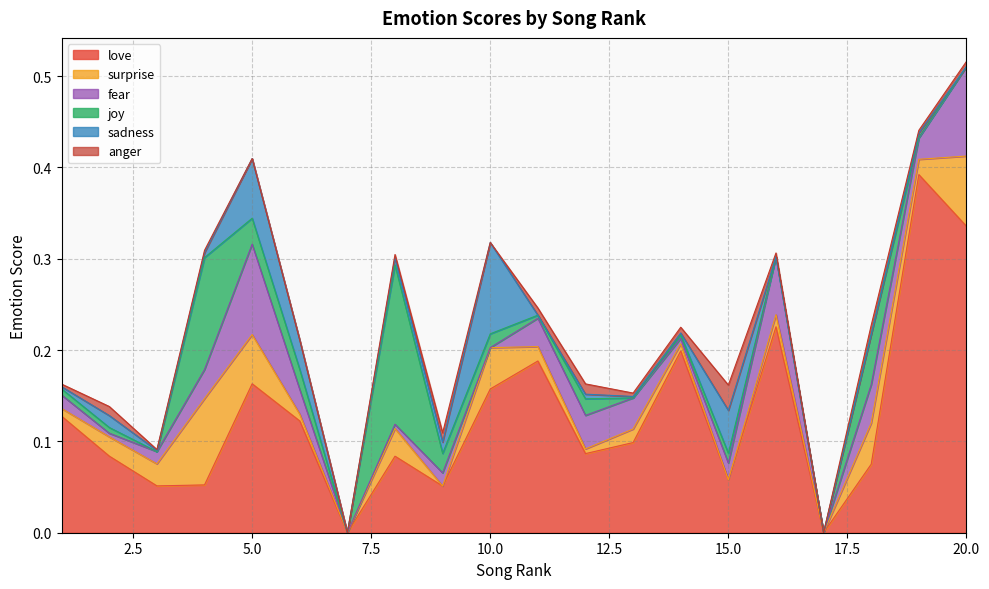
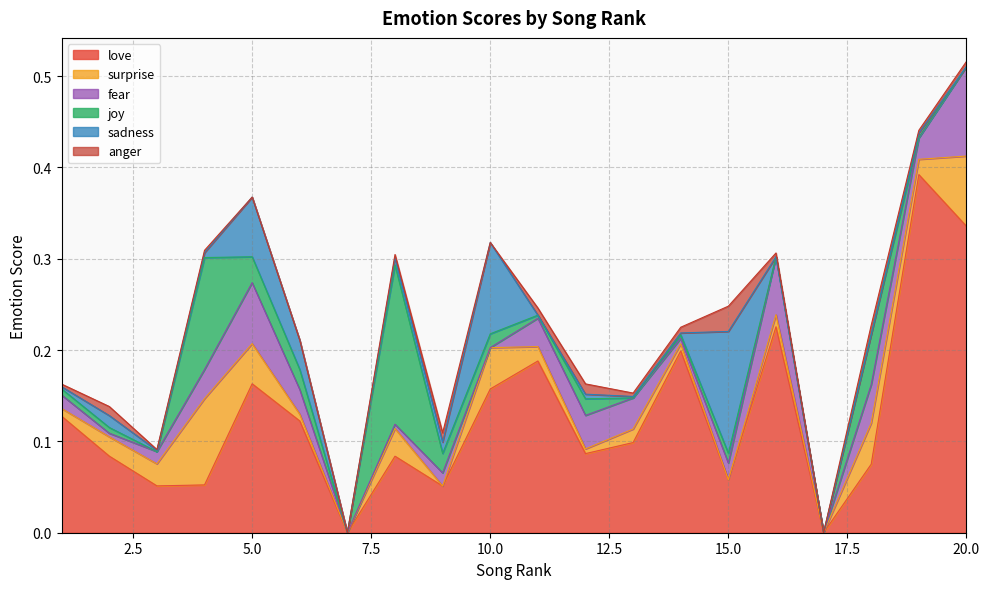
  {
    "surprise": {
-     "5.0": 0.05,
+     "5.0": 0.04,
      "20.0": 0.08
    },
    "fear": {
-     "5.0": 0.10,
+     "5.0": 0.07,
      "15.0": 0.02
    },
    "joy": {
      "5.0": 0.03,
      "10.0": 0.02,
      "15.0": 0.01
    },
    "sadness": {
-     "15.0": 0.05
+     "15.0": 0.13
    }
  }
